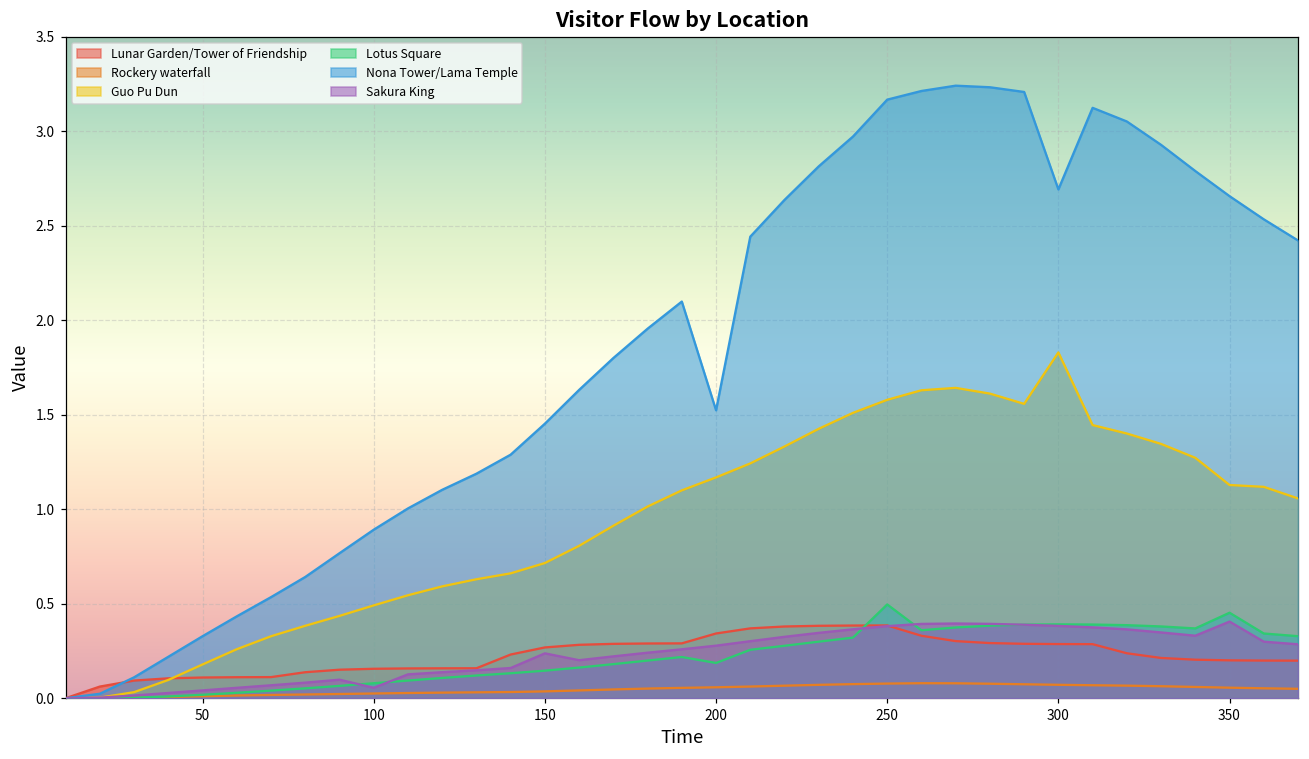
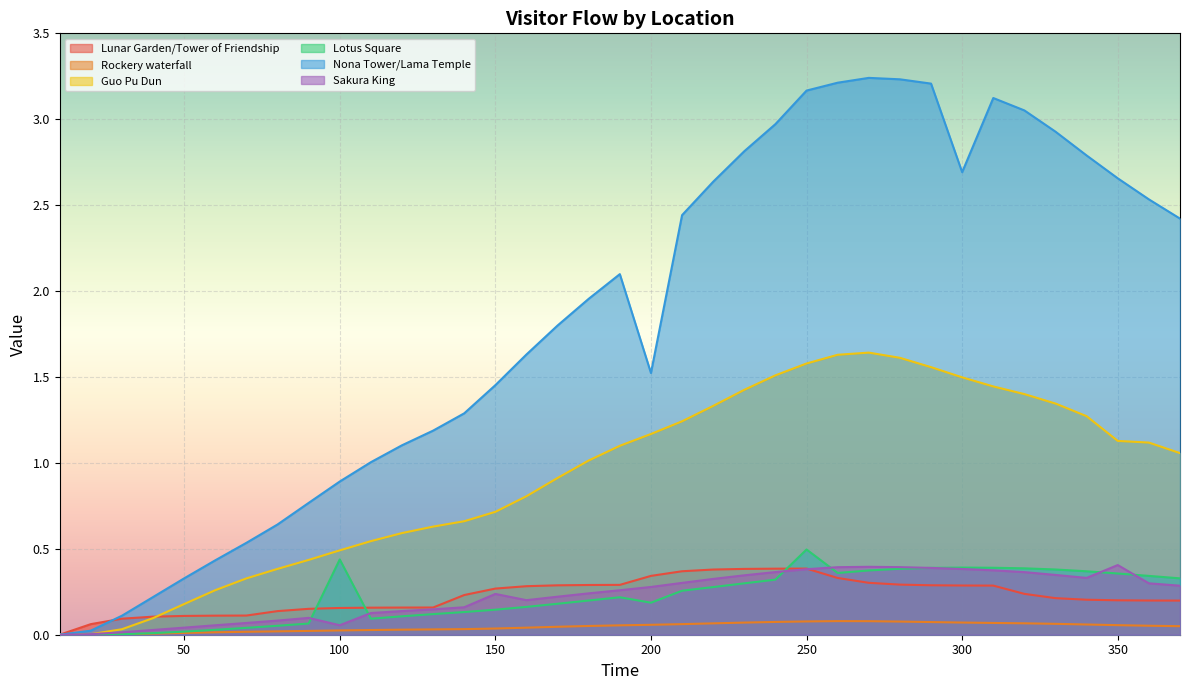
  {
    "Guo Pu Dun": {
      "50": 0.18,
      "100": 0.49,
      "150": 0.72,
      "200": 1.17,
      "250": 1.58,
-     "300": 1.83,
+     "300": 1.50,
      "350": 1.13
    },
    "Lotus Square": {
-     "100": 0.08,
+     "100": 0.44,
      "150": 0.15,
      "200": 0.19,
      "250": 0.50,
-     "350": 0.45
+     "350": 0.36
    },
    "Nona Tower/Lama Temple": {
      "50": 0.33,
      "100": 0.89,
      "150": 1.45,
      "200": 1.52,
      "250": 3.17,
      "300": 2.69,
      "350": 2.66
    },
    "Sakura King": {
      "50": 0.04,
      "100": 0.06,
      "150": 0.24,
      "200": 0.28,
      "350": 0.41
    }
  }
